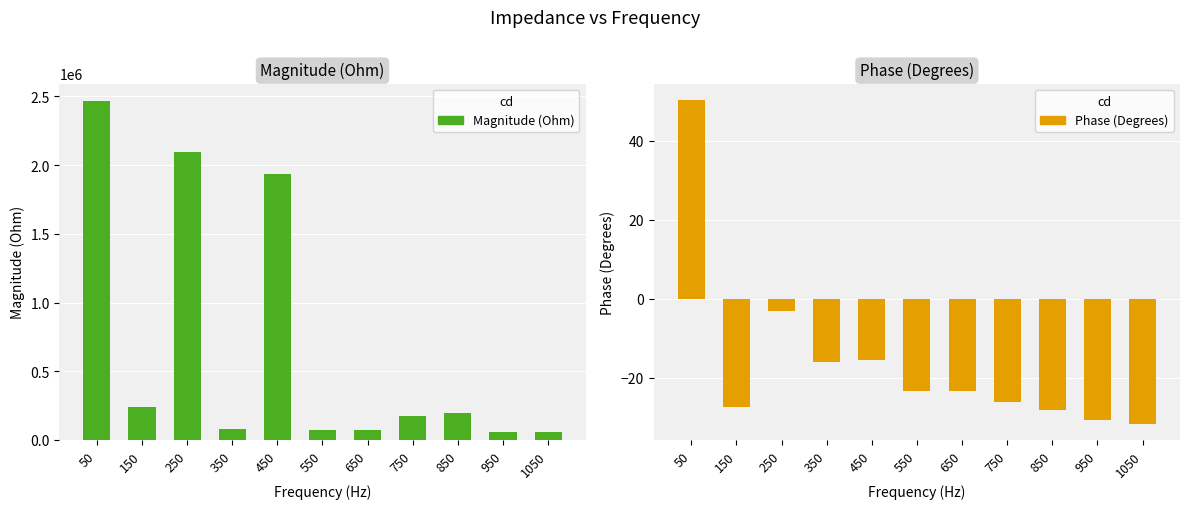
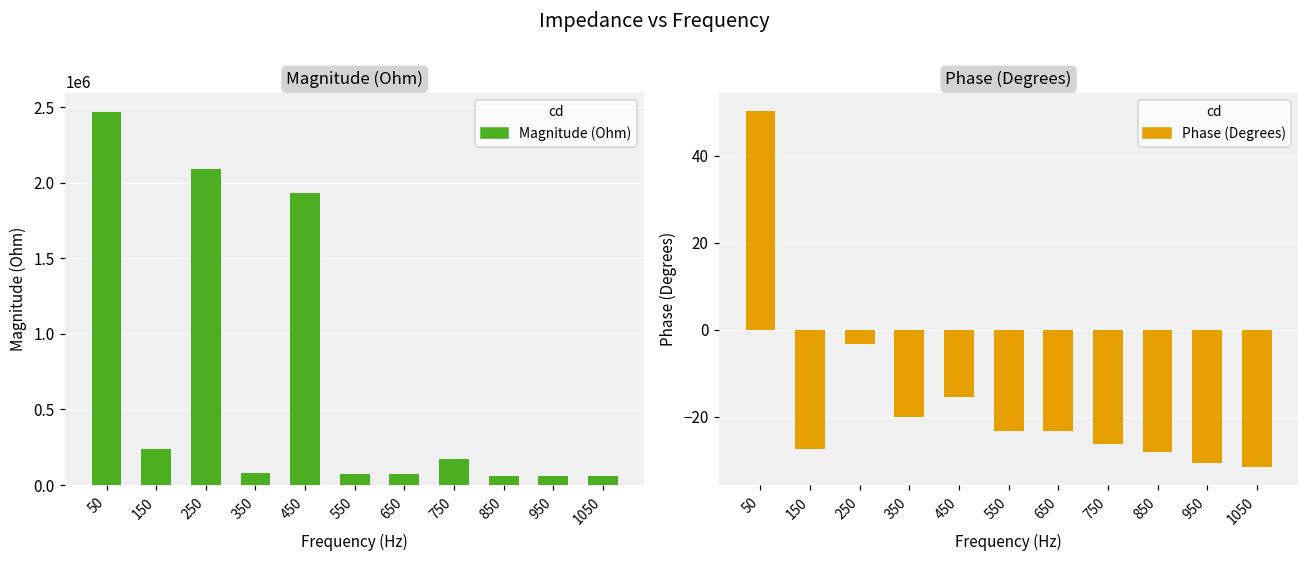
  {
    "Magnitude (Ohm)": {
      "50": 2470000,
      "150": 240000,
      "250": 2090000,
      "350": 80000,
      "450": 1930000,
      "550": 70000,
      "650": 70000,
      "750": 180000,
-     "850": 200000,
+     "850": 60000,
      "950": 60000,
      "1050": 60000
    },
    "Phase (Degrees)": {
      "50": 50,
      "150": -27,
      "250": -3,
-     "350": -16,
+     "350": -20,
      "450": -15,
      "550": -23,
      "650": -23,
      "750": -26,
      "850": -28,
      "950": -31,
      "1050": -32
    }
  }
